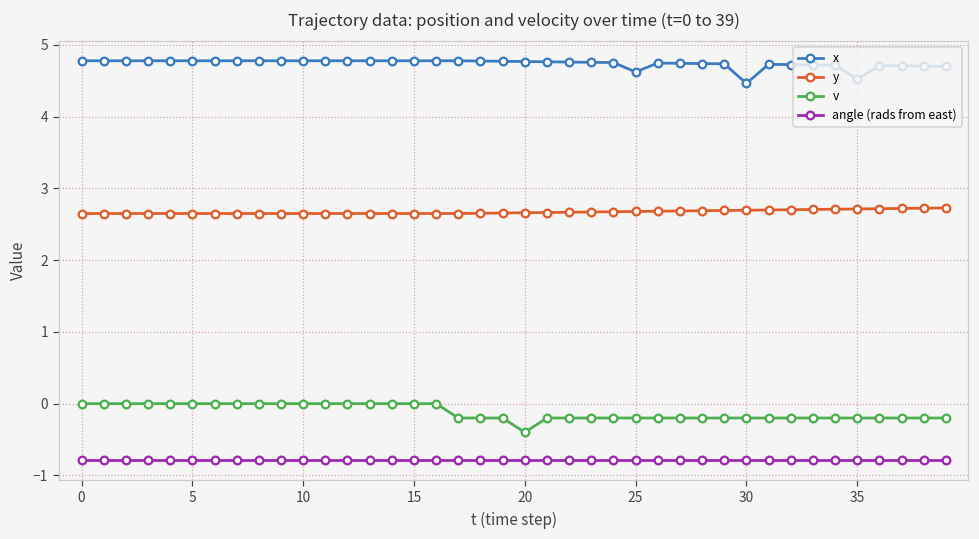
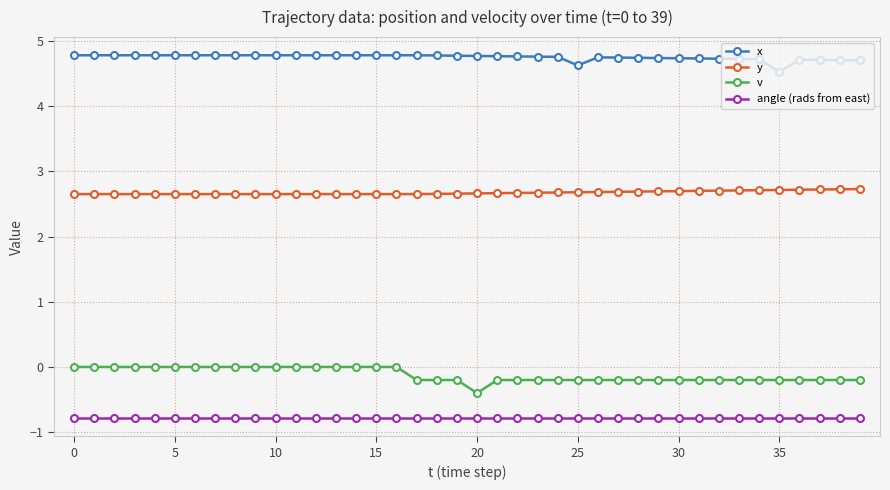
  {
    "x": {
      "0": 4.8,
      "5": 4.8,
      "10": 4.8,
      "15": 4.8,
      "20": 4.8,
      "25": 4.6,
-     "30": 4.5
+     "30": 4.7
    },
    "y": {
      "0": 2.7,
      "5": 2.7,
      "10": 2.7,
      "15": 2.7,
      "20": 2.7,
      "25": 2.7,
      "30": 2.7,
      "35": 2.7
    },
    "v": {
      "0": 0.0,
      "5": 0.0,
      "10": 0.0,
      "15": 0.0,
      "20": -0.4,
      "25": -0.2,
      "30": -0.2,
      "35": -0.2
    },
    "angle (rads from east)": {
      "0": -0.8,
      "5": -0.8,
      "10": -0.8,
      "15": -0.8,
      "20": -0.8,
      "25": -0.8,
      "30": -0.8,
      "35": -0.8
    }
  }
